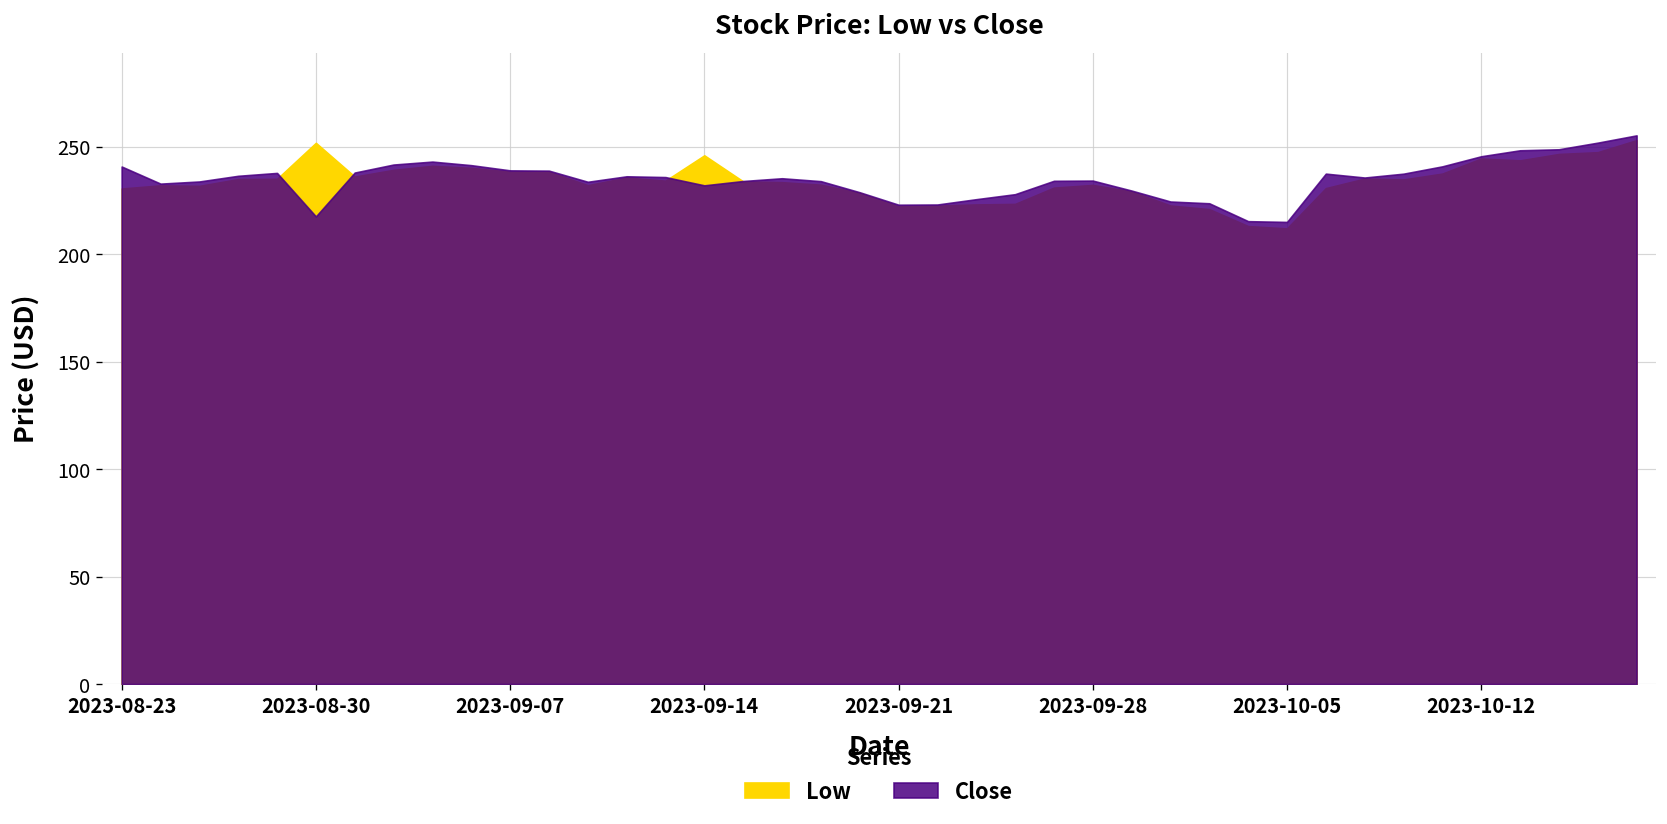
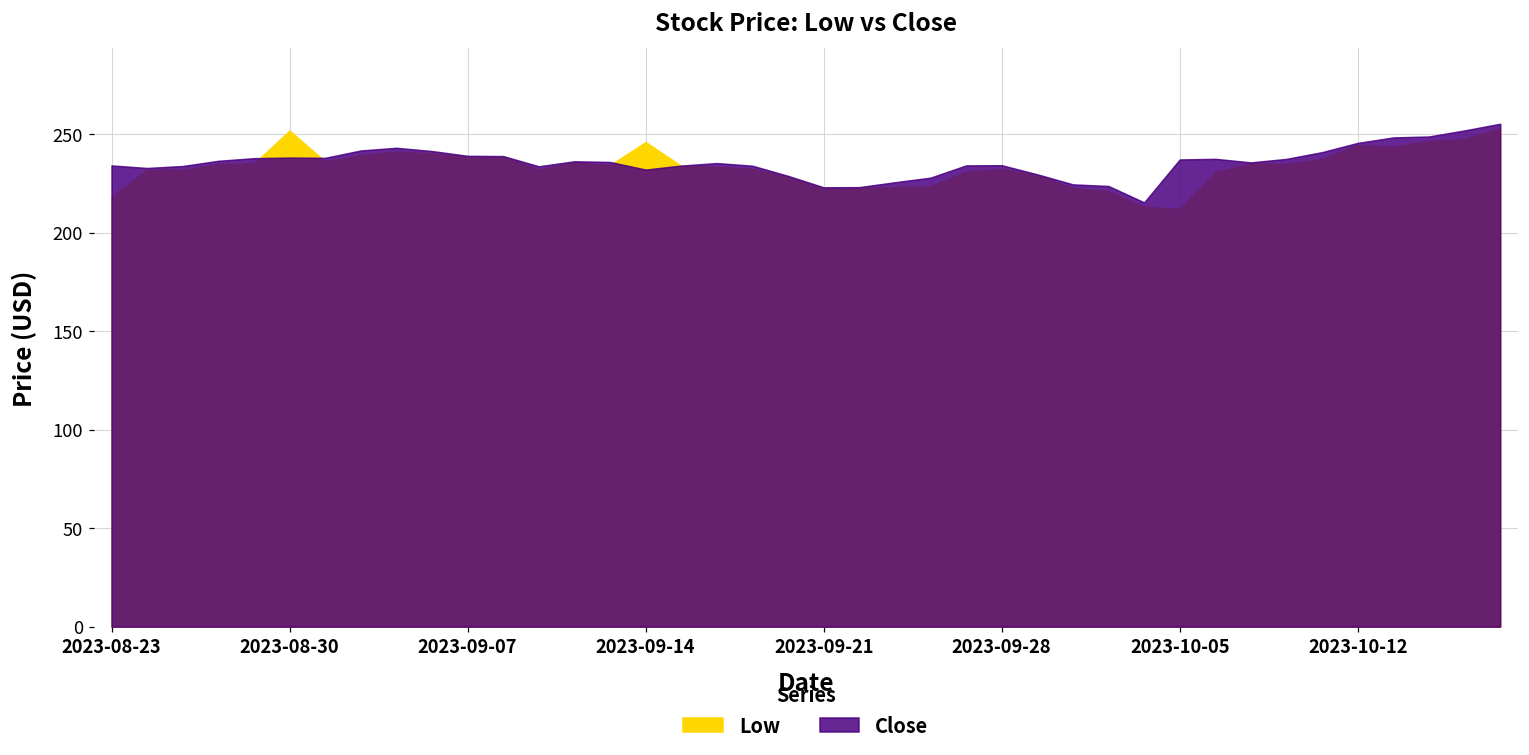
  {
    "Low": {
-     "2023-08-23": 231,
+     "2023-08-23": 218,
      "2023-08-30": 252,
      "2023-09-14": 246,
      "2023-09-28": 232,
      "2023-10-05": 212
    },
    "Close": {
-     "2023-08-23": 241,
-     "2023-08-30": 218,
+     "2023-08-23": 234,
+     "2023-08-30": 238,
      "2023-09-14": 232,
      "2023-09-28": 234,
-     "2023-10-05": 215
+     "2023-10-05": 237
    }
  }
